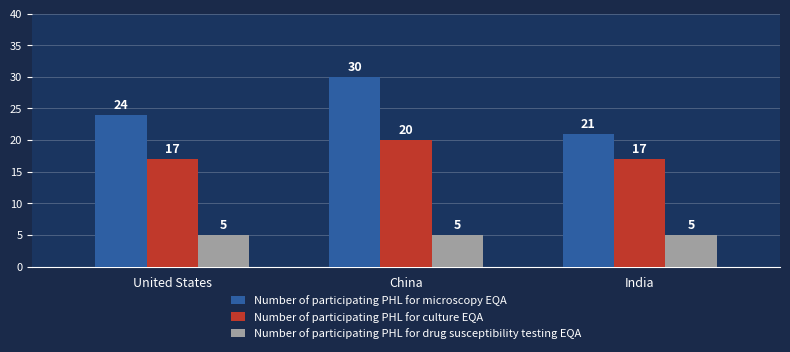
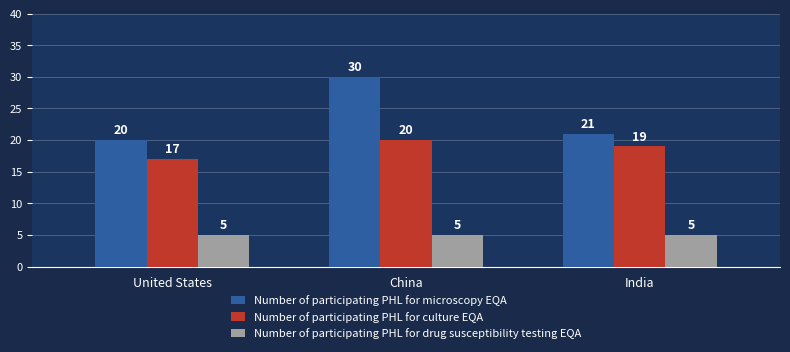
  {
    "Number of participating PHL for microscopy EQA": {
-     "United States": 24,
+     "United States": 20,
      "China": 30,
      "India": 21
    },
    "Number of participating PHL for culture EQA": {
      "United States": 17,
      "China": 20,
-     "India": 17
+     "India": 19
    },
    "Number of participating PHL for drug susceptibility testing EQA": {
      "United States": 5,
      "China": 5,
      "India": 5
    }
  }
